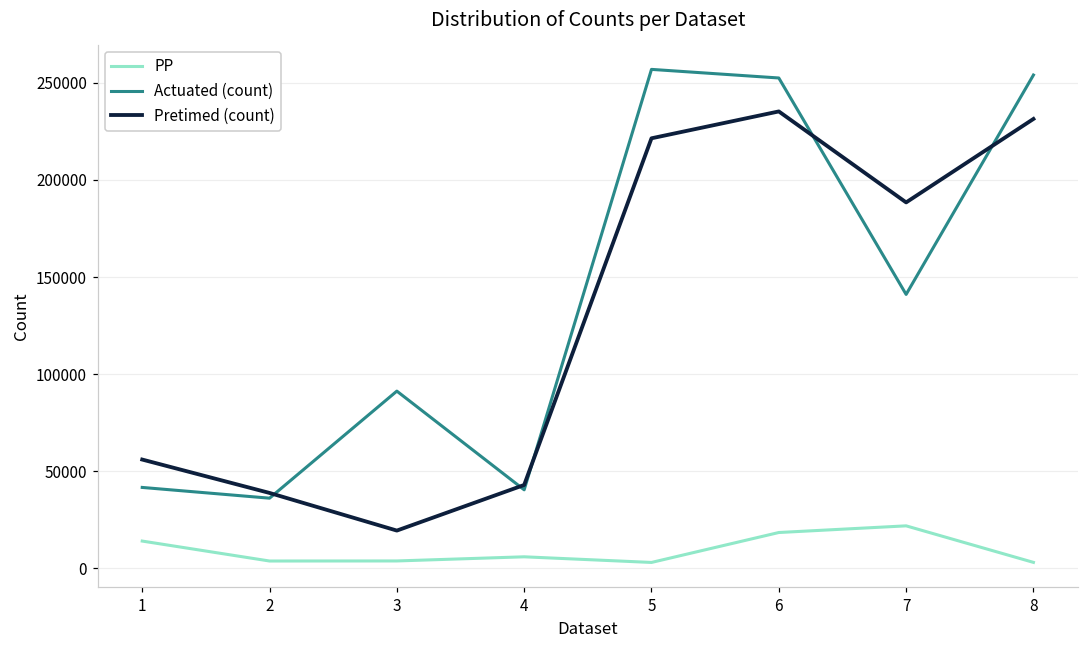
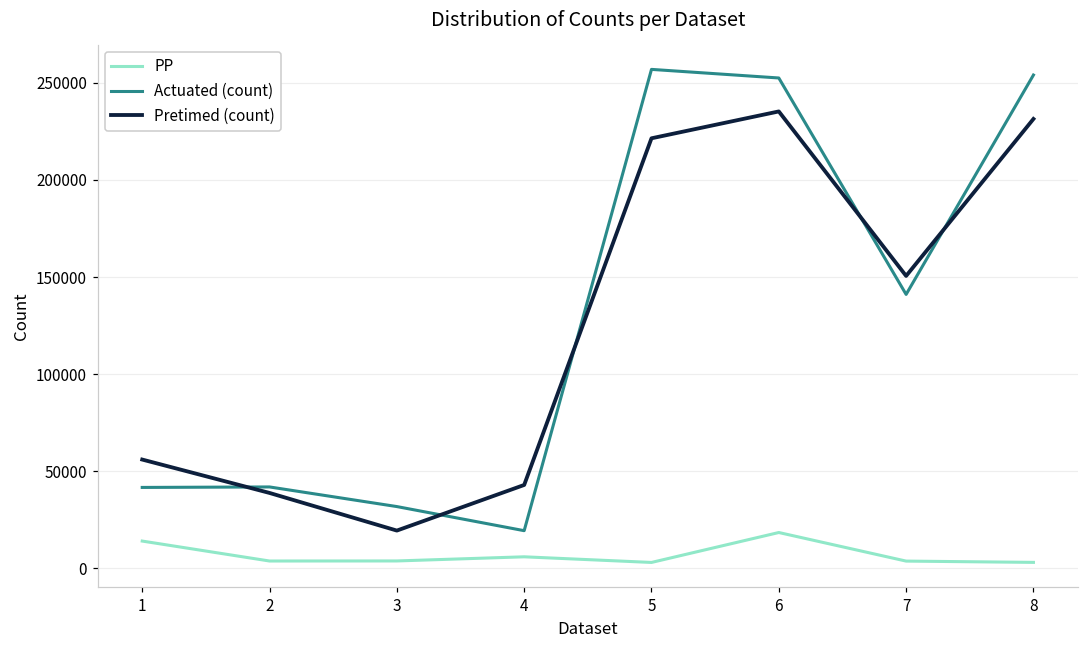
  {
    "PP": {
      "1": 14000,
      "2": 4000,
      "3": 4000,
      "4": 6000,
      "5": 3000,
      "6": 18000,
-     "7": 22000,
+     "7": 4000,
      "8": 3000
    },
    "Actuated (count)": {
      "1": 42000,
-     "2": 36000,
-     "3": 91000,
-     "4": 40000,
+     "2": 42000,
+     "3": 32000,
+     "4": 19000,
      "5": 257000,
      "6": 253000,
      "7": 141000,
      "8": 254000
    },
    "Pretimed (count)": {
      "1": 56000,
      "2": 39000,
      "3": 19000,
      "4": 43000,
      "5": 221000,
      "6": 235000,
-     "7": 188000,
+     "7": 151000,
      "8": 231000
    }
  }
